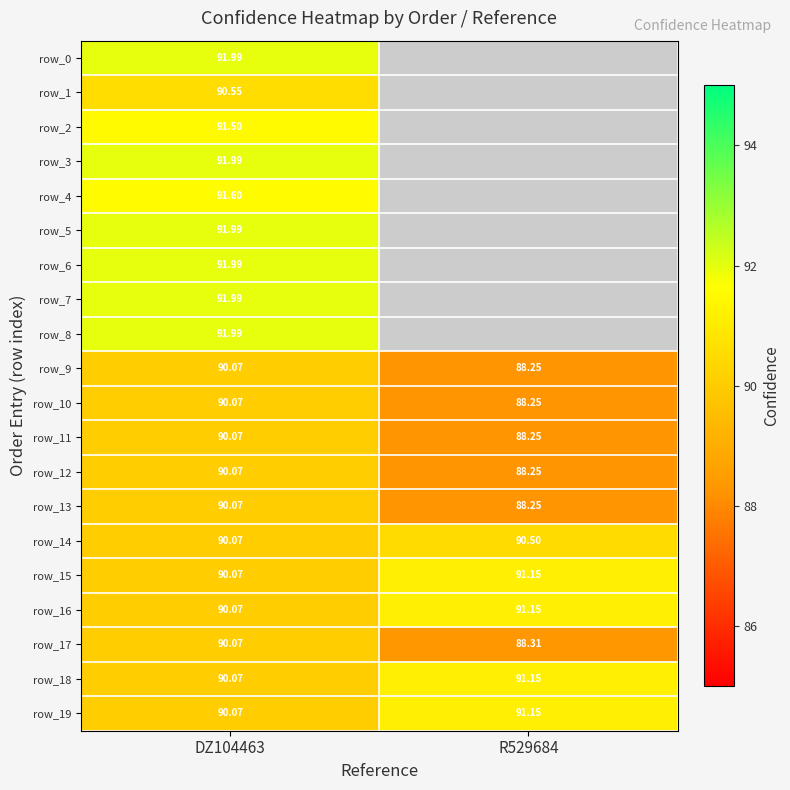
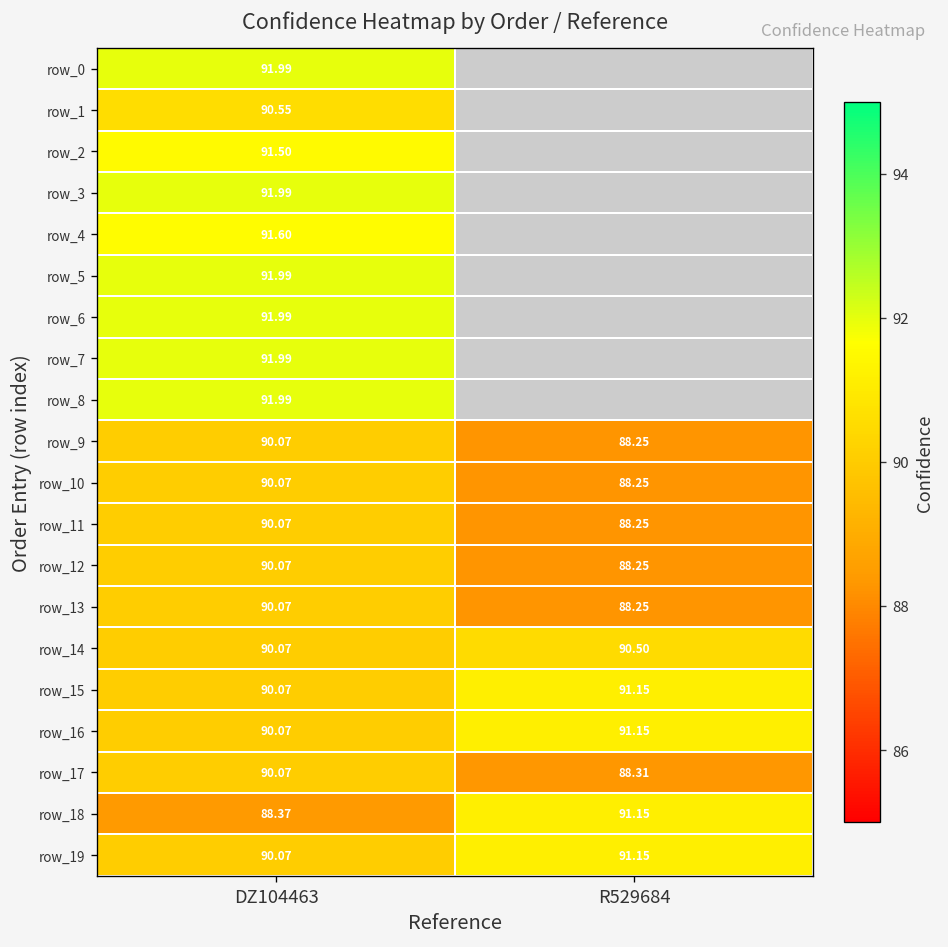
  {
    "row_0": {
      "DZ104463": 91.99
    },
    "row_1": {
      "DZ104463": 90.55
    },
    "row_2": {
      "DZ104463": 91.50
    },
    "row_3": {
      "DZ104463": 91.99
    },
    "row_4": {
      "DZ104463": 91.60
    },
    "row_5": {
      "DZ104463": 91.99
    },
    "row_6": {
      "DZ104463": 91.99
    },
    "row_7": {
      "DZ104463": 91.99
    },
    "row_8": {
      "DZ104463": 91.99
    },
    "row_9": {
      "DZ104463": 90.07,
      "R529684": 88.25
    },
    "row_10": {
      "DZ104463": 90.07,
      "R529684": 88.25
    },
    "row_11": {
      "DZ104463": 90.07,
      "R529684": 88.25
    },
    "row_12": {
      "DZ104463": 90.07,
      "R529684": 88.25
    },
    "row_13": {
      "DZ104463": 90.07,
      "R529684": 88.25
    },
    "row_14": {
      "DZ104463": 90.07,
      "R529684": 90.50
    },
    "row_15": {
      "DZ104463": 90.07,
      "R529684": 91.15
    },
    "row_16": {
      "DZ104463": 90.07,
      "R529684": 91.15
    },
    "row_17": {
      "DZ104463": 90.07,
      "R529684": 88.31
    },
    "row_18": {
-     "DZ104463": 90.07,
+     "DZ104463": 88.37,
      "R529684": 91.15
    },
    "row_19": {
      "DZ104463": 90.07,
      "R529684": 91.15
    }
  }
